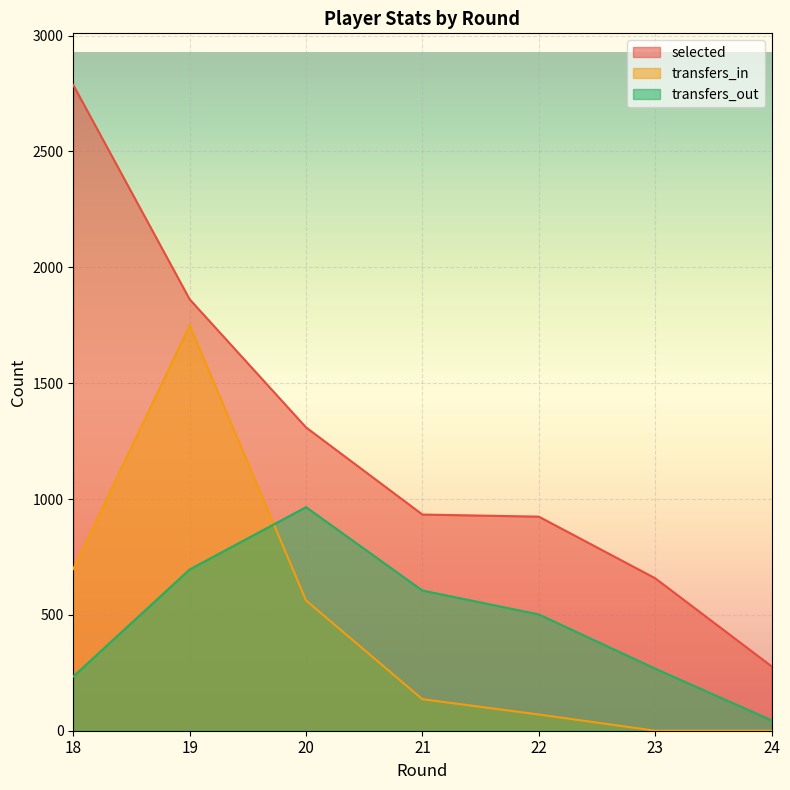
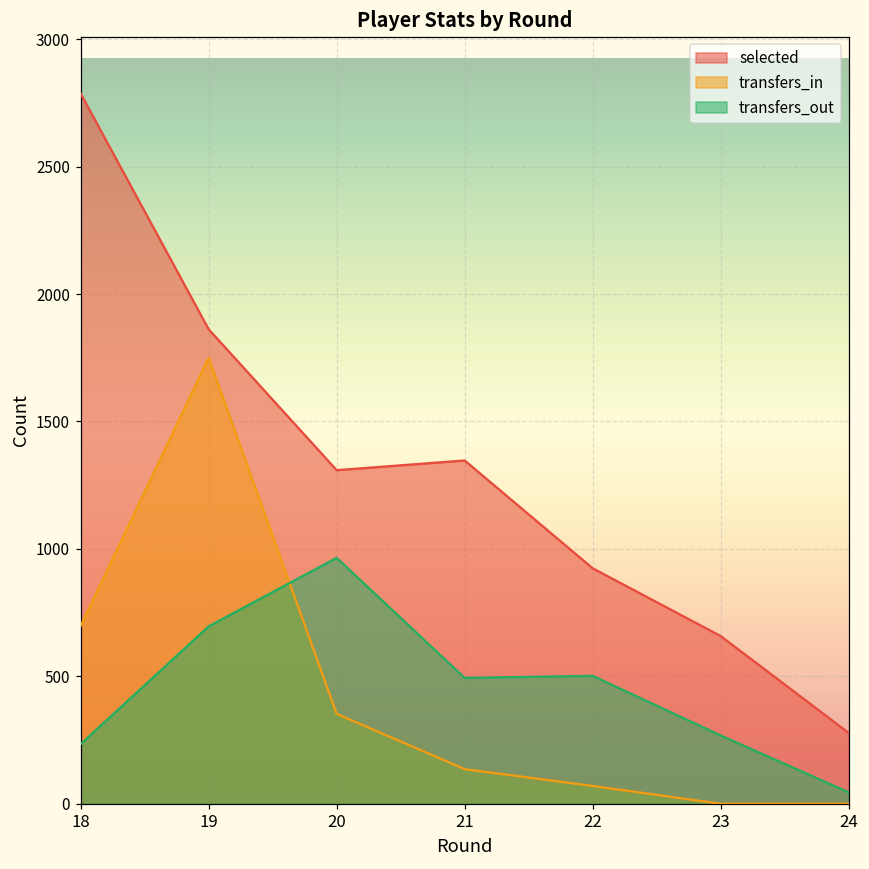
  {
    "selected": {
      "18": 2790,
      "19": 1860,
      "20": 1310,
-     "21": 930,
+     "21": 1350,
      "22": 920,
      "23": 660,
      "24": 280
    },
    "transfers_in": {
      "18": 700,
      "19": 1750,
-     "20": 560,
+     "20": 350,
      "21": 140,
      "22": 70,
      "23": 0,
      "24": 0
    },
    "transfers_out": {
      "18": 230,
      "19": 700,
      "20": 970,
-     "21": 610,
+     "21": 490,
      "22": 500,
      "23": 270,
      "24": 50
    }
  }
